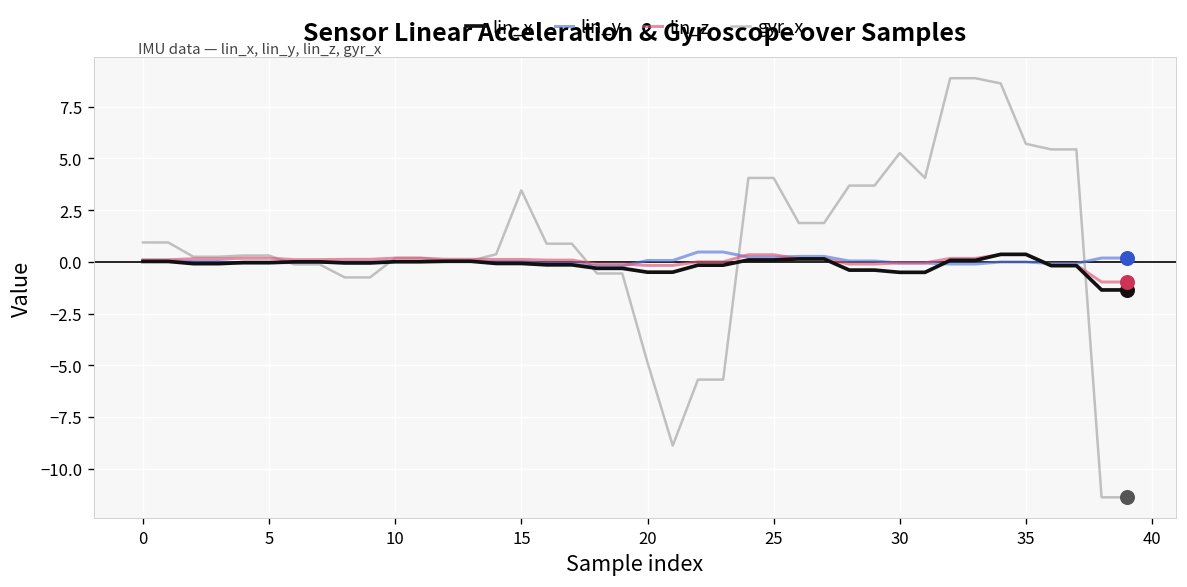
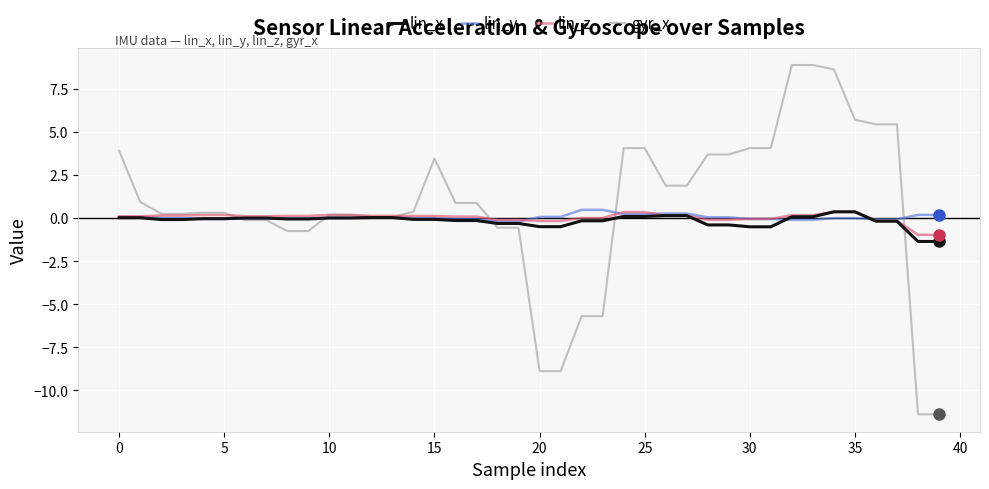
  {
    "gyr_x": {
-     "0": 0.9,
+     "0": 3.9,
      "15": 3.5,
-     "20": -4.9,
+     "20": -8.9,
      "25": 4.1,
-     "30": 5.3,
+     "30": 4.1,
      "35": 5.7
    }
  }
